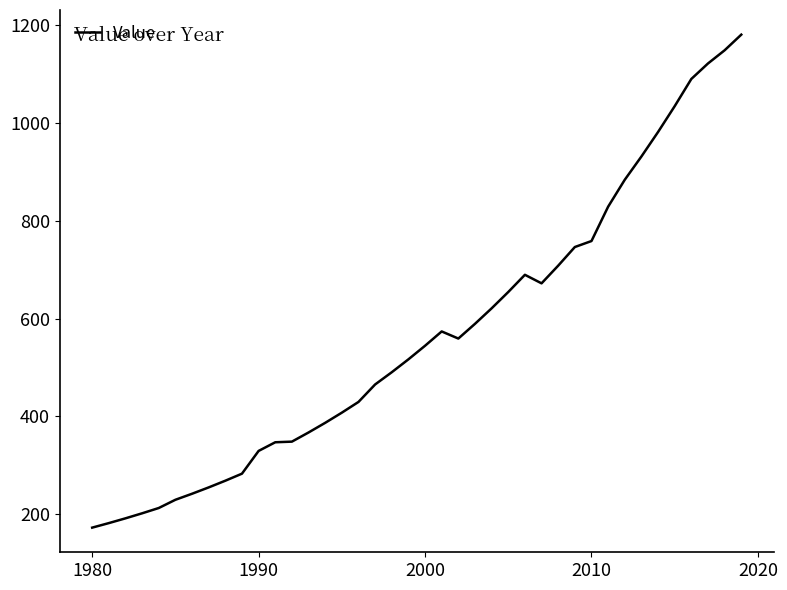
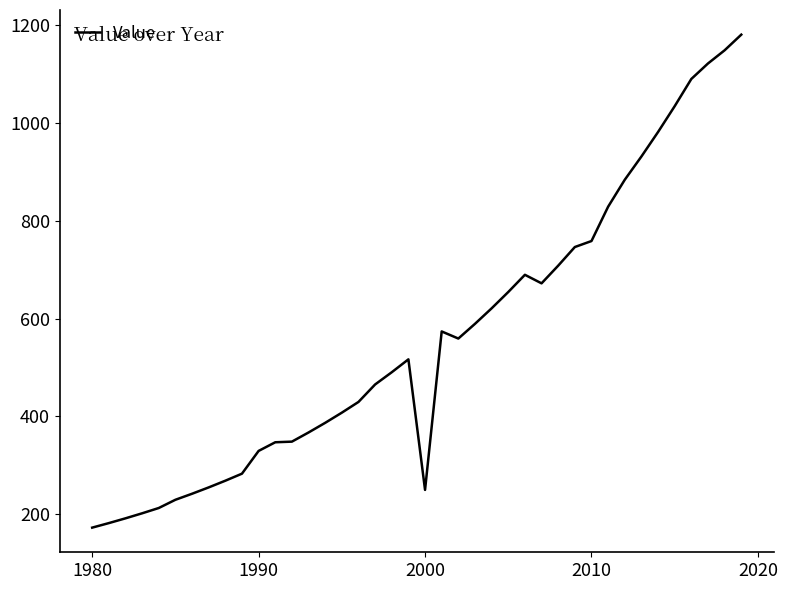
  {
    "1980": 170,
    "1990": 330,
-   "2000": 540,
+   "2000": 250,
    "2010": 760
  }
